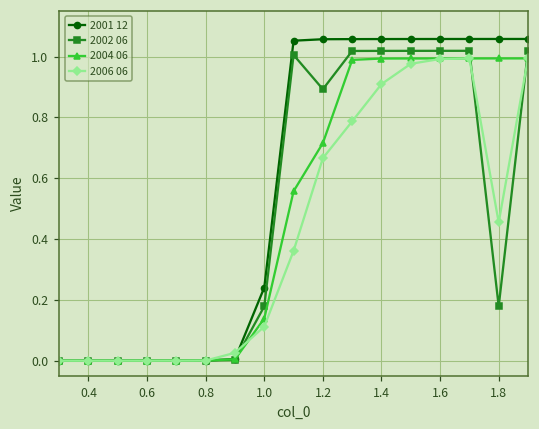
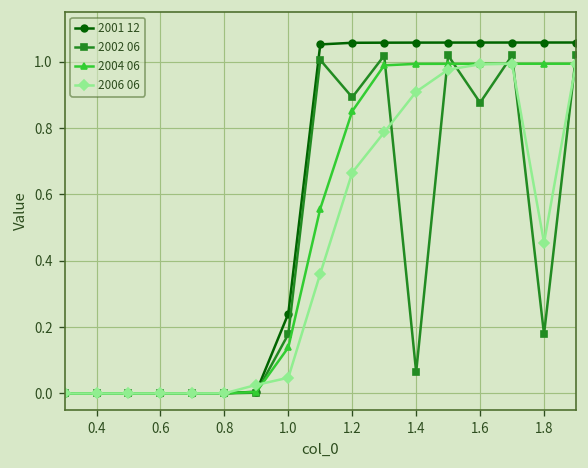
  {
    "2001 12": {
      "1.0": 0.24,
      "1.2": 1.06,
      "1.4": 1.06,
      "1.6": 1.06,
      "1.8": 1.06
    },
    "2002 06": {
      "1.0": 0.18,
      "1.2": 0.89,
-     "1.4": 1.02,
-     "1.6": 1.02,
+     "1.4": 0.06,
+     "1.6": 0.88,
      "1.8": 0.18
    },
    "2004 06": {
      "1.0": 0.14,
-     "1.2": 0.72,
+     "1.2": 0.85,
      "1.4": 0.99,
      "1.8": 0.99
    },
    "2006 06": {
-     "1.0": 0.11,
+     "1.0": 0.05,
      "1.2": 0.67,
      "1.4": 0.91,
      "1.8": 0.45
    }
  }
